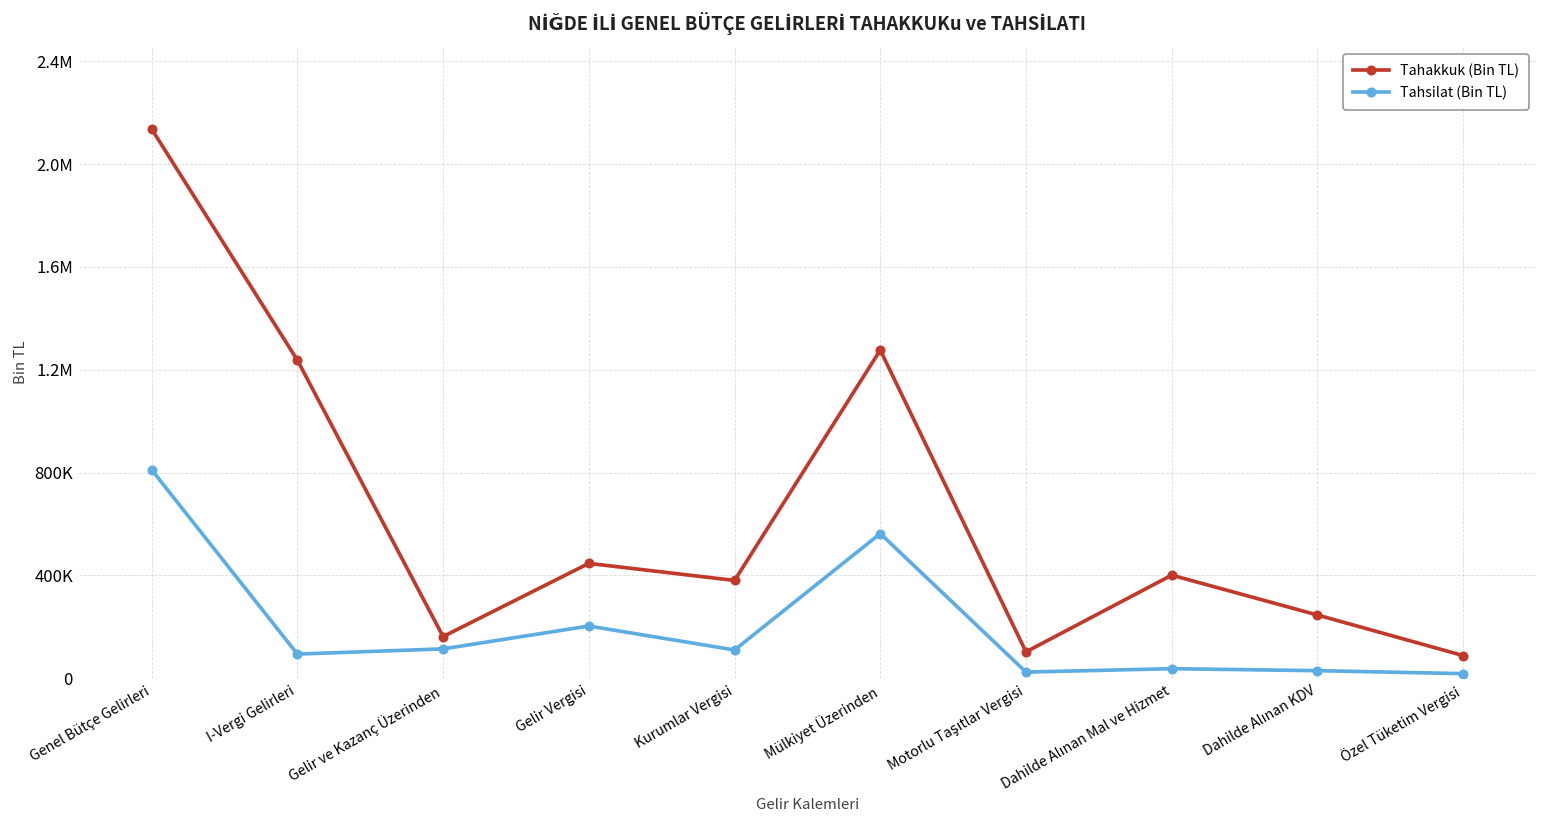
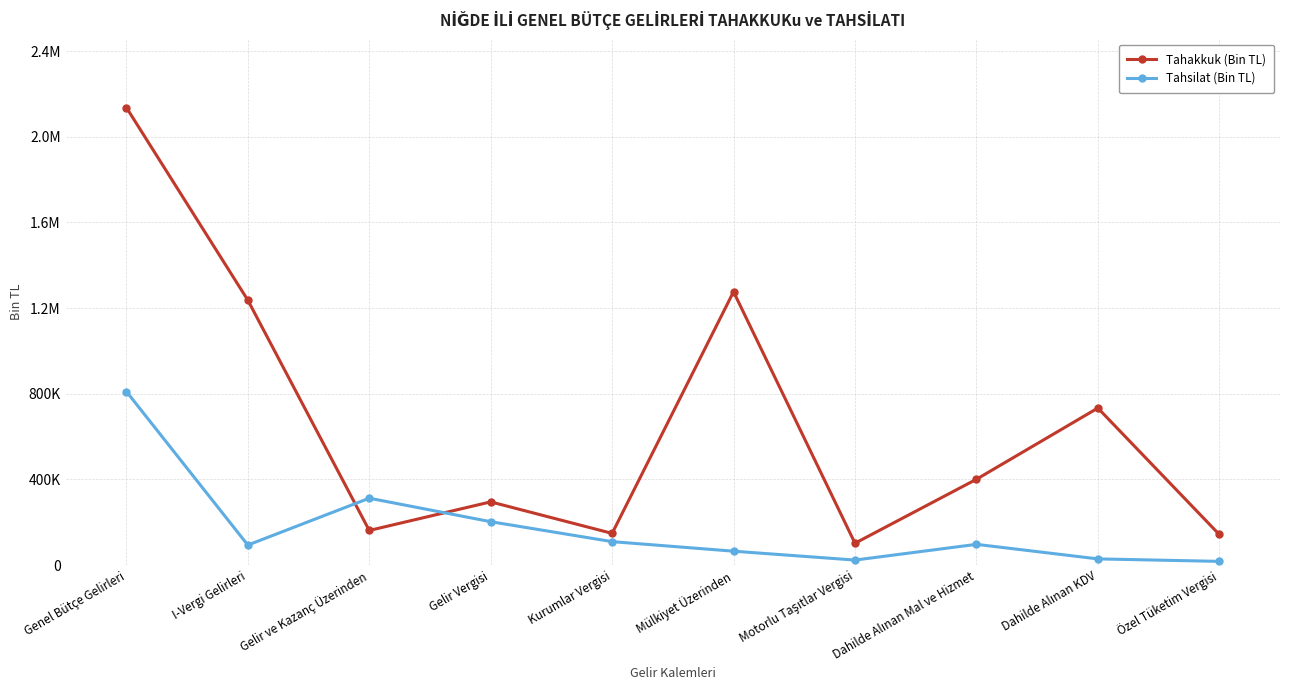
  {
    "Tahakkuk (Bin TL)": {
      "Genel Bütçe Gelirleri": 2140000,
      "I-Vergi Gelirleri": 1240000,
      "Gelir ve Kazanç Üzerinden": 160000,
-     "Gelir Vergisi": 450000,
-     "Kurumlar Vergisi": 380000,
+     "Gelir Vergisi": 300000,
+     "Kurumlar Vergisi": 150000,
      "Mülkiyet Üzerinden": 1280000,
      "Motorlu Taşıtlar Vergisi": 100000,
      "Dahilde Alınan Mal ve Hizmet": 400000,
-     "Dahilde Alınan KDV": 250000,
-     "Özel Tüketim Vergisi": 90000
+     "Dahilde Alınan KDV": 730000,
+     "Özel Tüketim Vergisi": 140000
    },
    "Tahsilat (Bin TL)": {
      "Genel Bütçe Gelirleri": 810000,
      "I-Vergi Gelirleri": 90000,
-     "Gelir ve Kazanç Üzerinden": 110000,
+     "Gelir ve Kazanç Üzerinden": 310000,
      "Gelir Vergisi": 200000,
      "Kurumlar Vergisi": 110000,
-     "Mülkiyet Üzerinden": 560000,
+     "Mülkiyet Üzerinden": 70000,
      "Motorlu Taşıtlar Vergisi": 20000,
-     "Dahilde Alınan Mal ve Hizmet": 40000,
+     "Dahilde Alınan Mal ve Hizmet": 100000,
      "Dahilde Alınan KDV": 30000,
      "Özel Tüketim Vergisi": 20000
    }
  }
